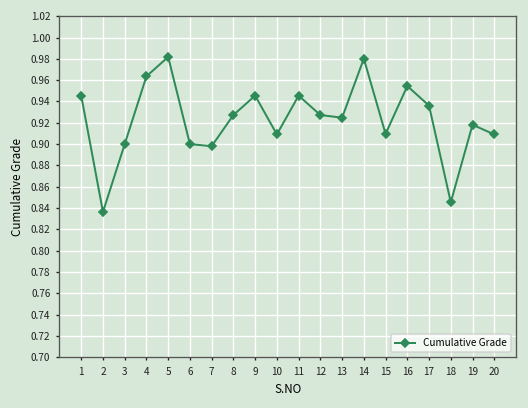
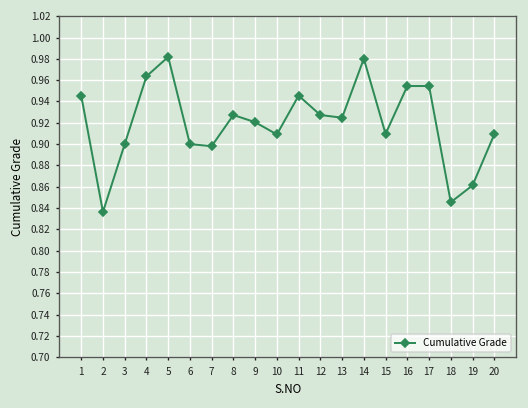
  {
    "1": 0.95,
    "2": 0.84,
    "3": 0.90,
    "4": 0.96,
    "5": 0.98,
    "6": 0.90,
    "7": 0.90,
    "8": 0.93,
-   "9": 0.95,
+   "9": 0.92,
    "10": 0.91,
    "11": 0.95,
    "12": 0.93,
    "13": 0.92,
    "14": 0.98,
    "15": 0.91,
    "16": 0.95,
-   "17": 0.94,
+   "17": 0.95,
    "18": 0.85,
-   "19": 0.92,
+   "19": 0.86,
    "20": 0.91
  }
